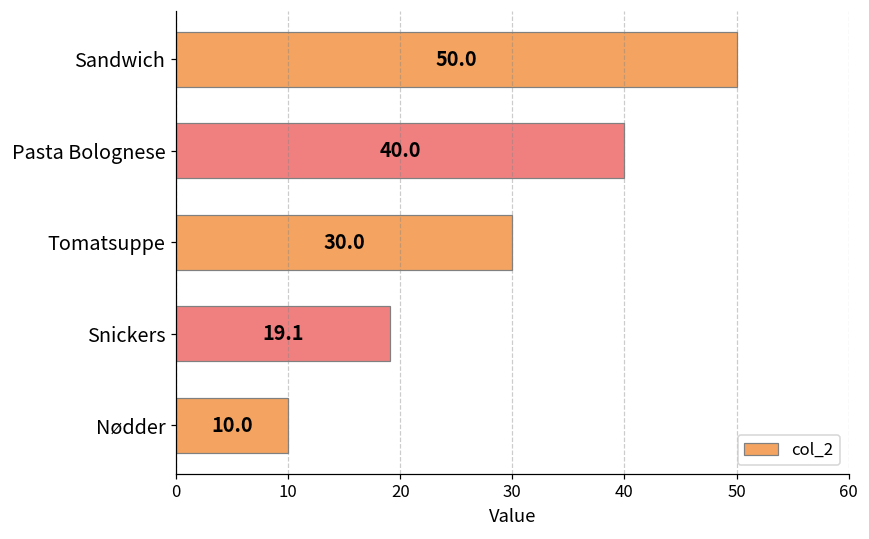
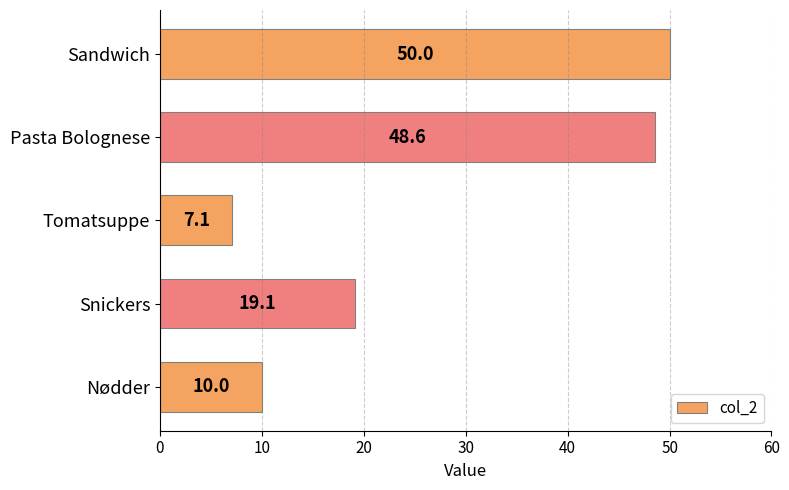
  {
    "Sandwich": 50.0,
-   "Pasta Bolognese": 40.0,
-   "Tomatsuppe": 30.0,
+   "Pasta Bolognese": 48.6,
+   "Tomatsuppe": 7.1,
    "Snickers": 19.1,
    "Nødder": 10.0
  }
